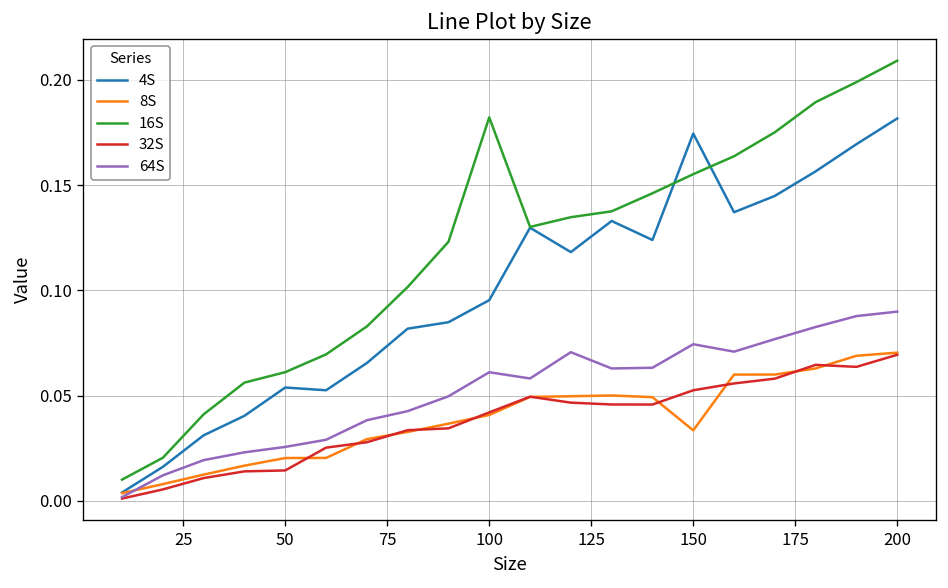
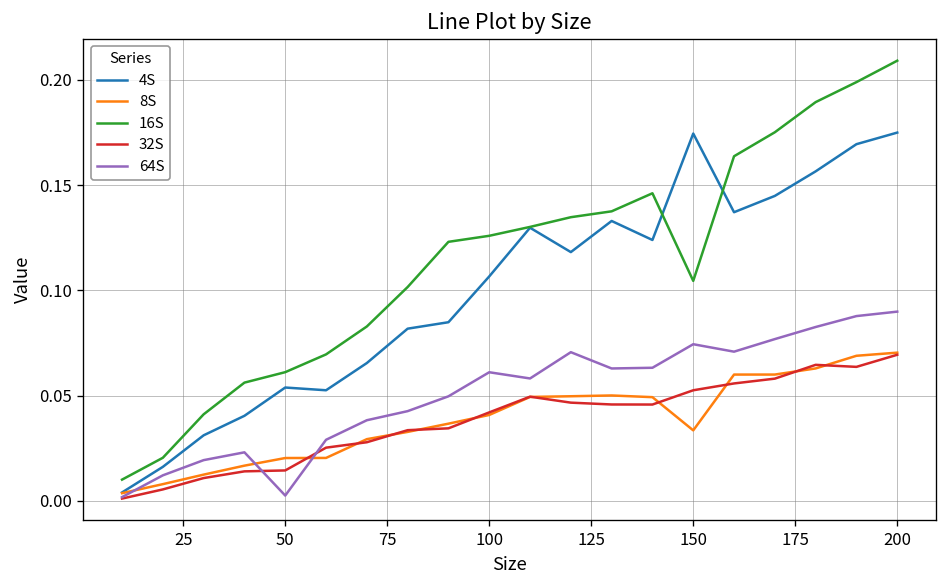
  {
    "4S": {
      "50": 0.054,
-     "100": 0.095,
+     "100": 0.107,
      "150": 0.175,
-     "200": 0.182
+     "200": 0.175
    },
    "8S": {
      "50": 0.020,
      "150": 0.033
    },
    "16S": {
      "50": 0.061,
-     "100": 0.182,
-     "150": 0.155,
+     "100": 0.126,
+     "150": 0.104,
      "200": 0.209
    },
    "32S": {
      "50": 0.014,
      "150": 0.052
    },
    "64S": {
-     "50": 0.026,
+     "50": 0.002,
      "100": 0.061,
      "150": 0.074,
      "200": 0.090
    }
  }
